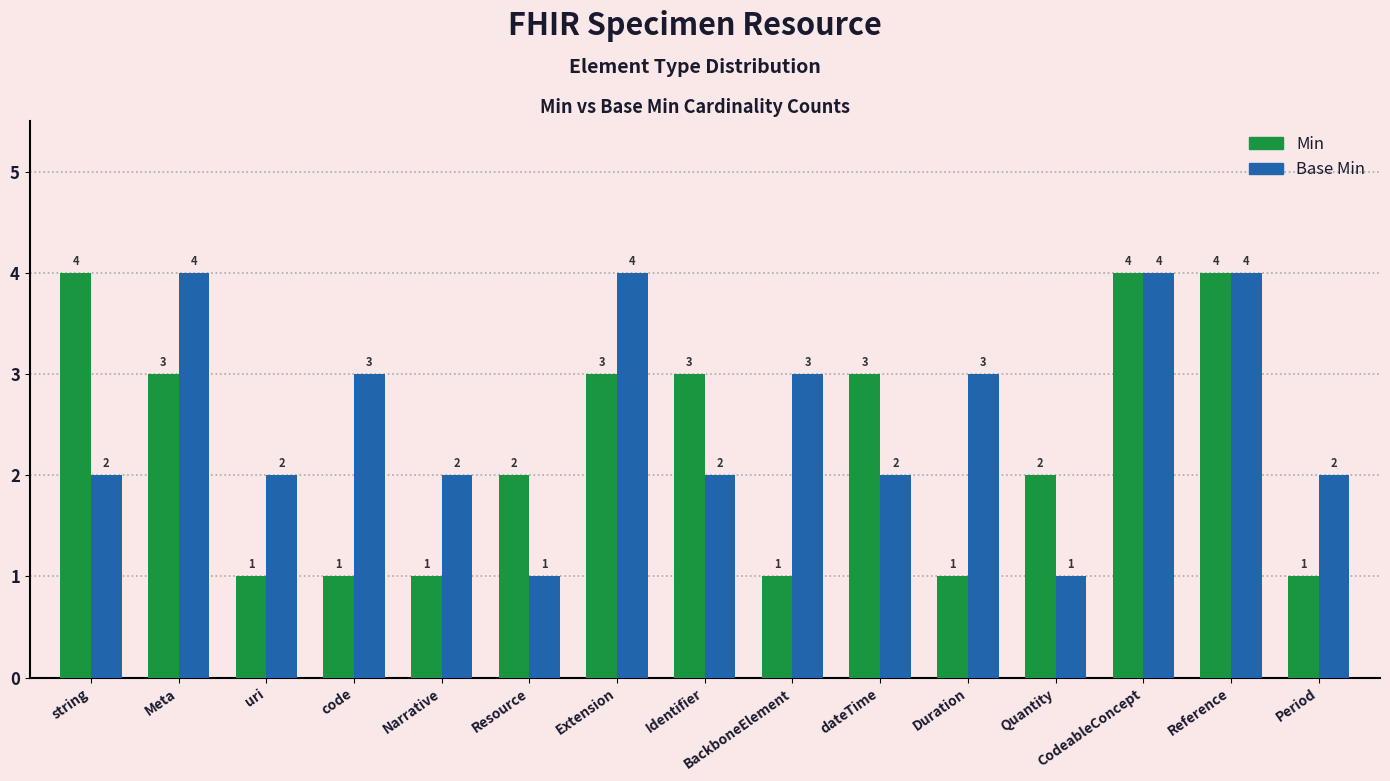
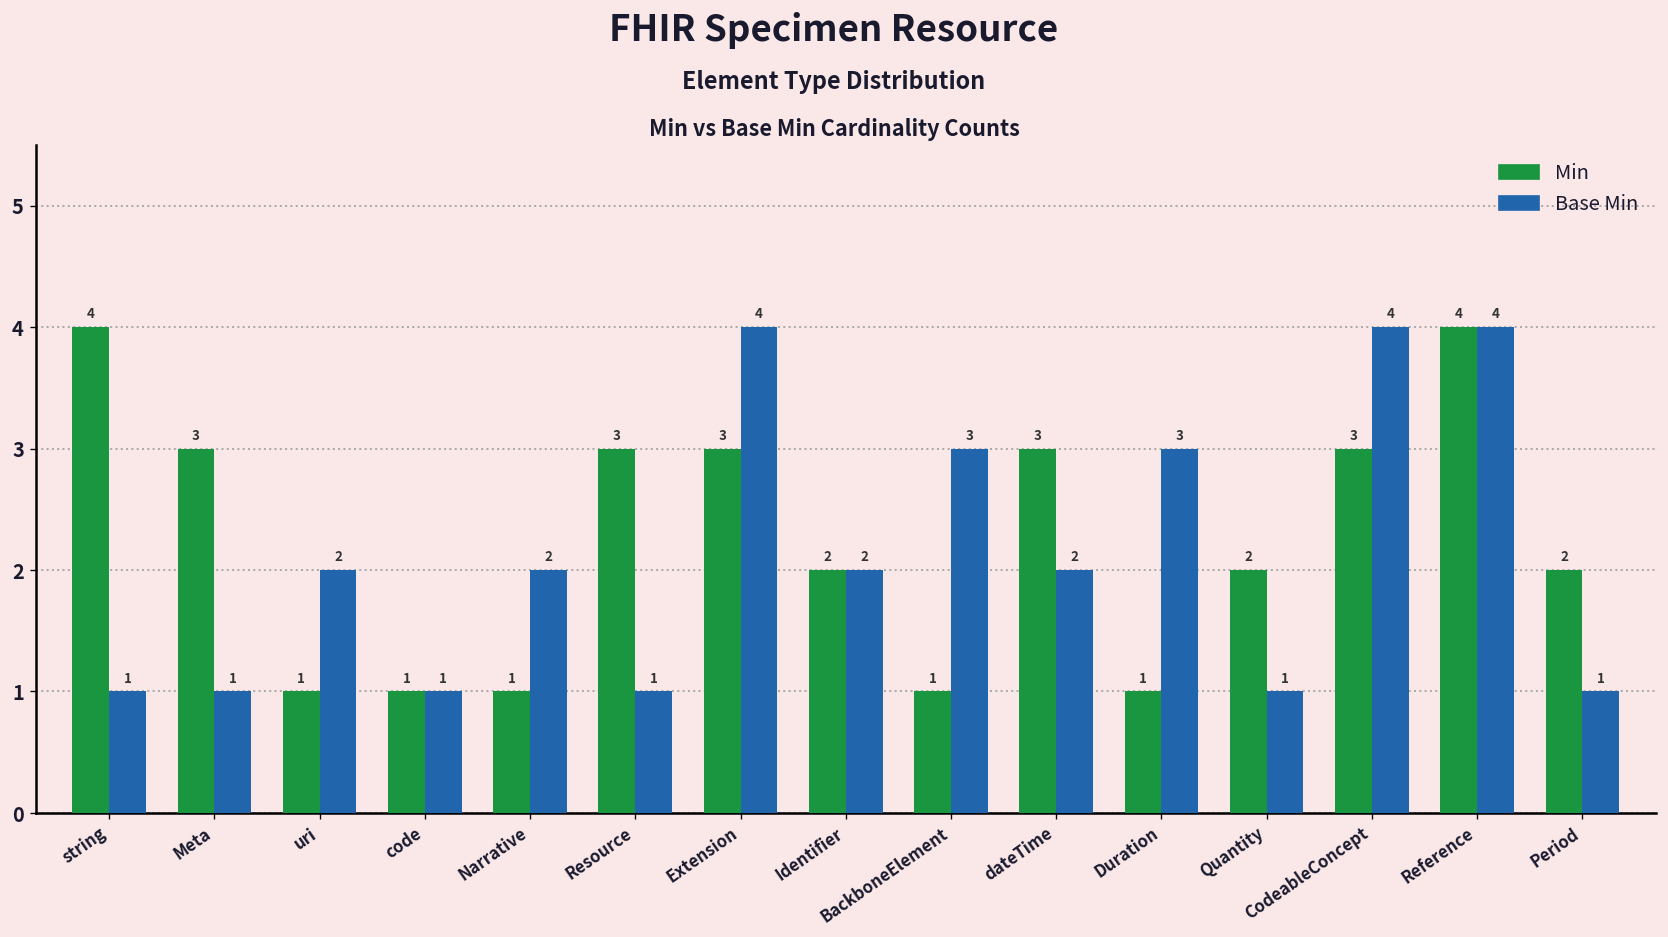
  {
    "Min": {
      "string": 4,
      "Meta": 3,
      "uri": 1,
      "code": 1,
      "Narrative": 1,
-     "Resource": 2,
+     "Resource": 3,
      "Extension": 3,
-     "Identifier": 3,
+     "Identifier": 2,
      "BackboneElement": 1,
      "dateTime": 3,
      "Duration": 1,
      "Quantity": 2,
-     "CodeableConcept": 4,
+     "CodeableConcept": 3,
      "Reference": 4,
-     "Period": 1
+     "Period": 2
    },
    "Base Min": {
-     "string": 2,
-     "Meta": 4,
+     "string": 1,
+     "Meta": 1,
      "uri": 2,
-     "code": 3,
+     "code": 1,
      "Narrative": 2,
      "Resource": 1,
      "Extension": 4,
      "Identifier": 2,
      "BackboneElement": 3,
      "dateTime": 2,
      "Duration": 3,
      "Quantity": 1,
      "CodeableConcept": 4,
      "Reference": 4,
-     "Period": 2
+     "Period": 1
    }
  }
